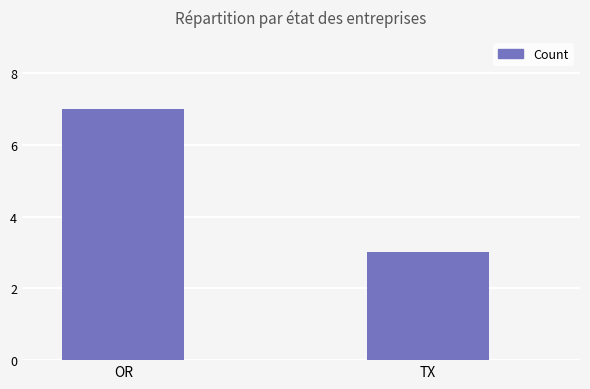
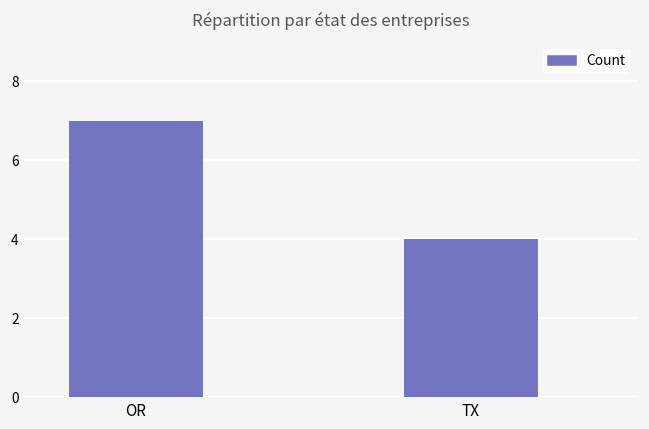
  {
    "OR": 7,
-   "TX": 3
+   "TX": 4
  }
